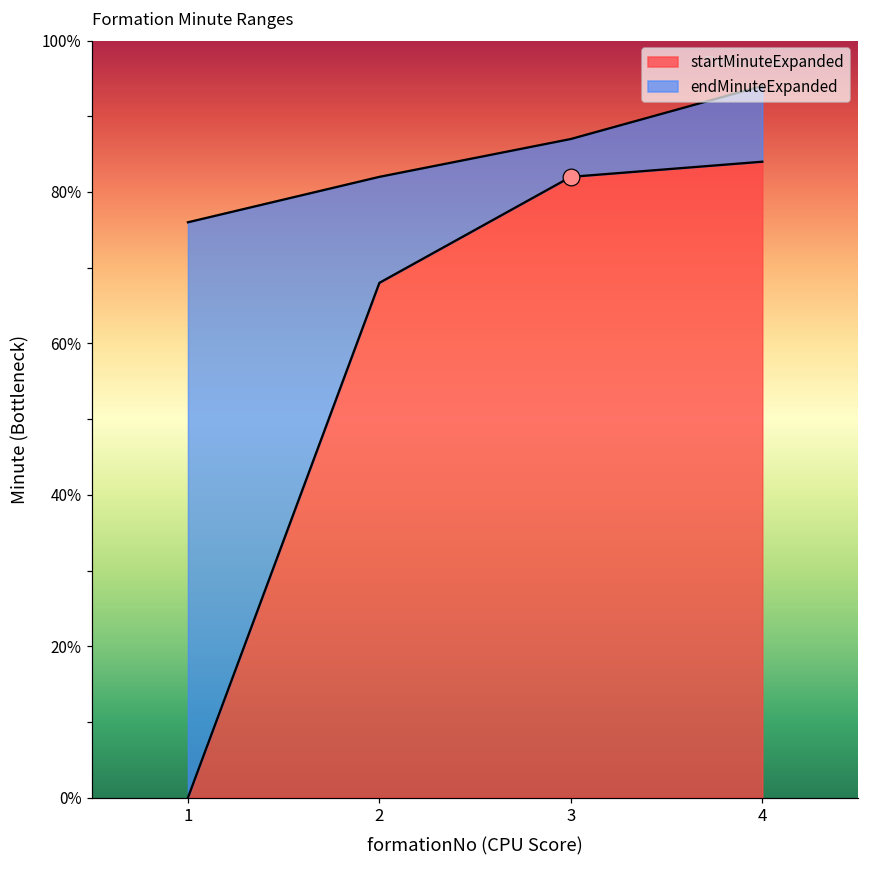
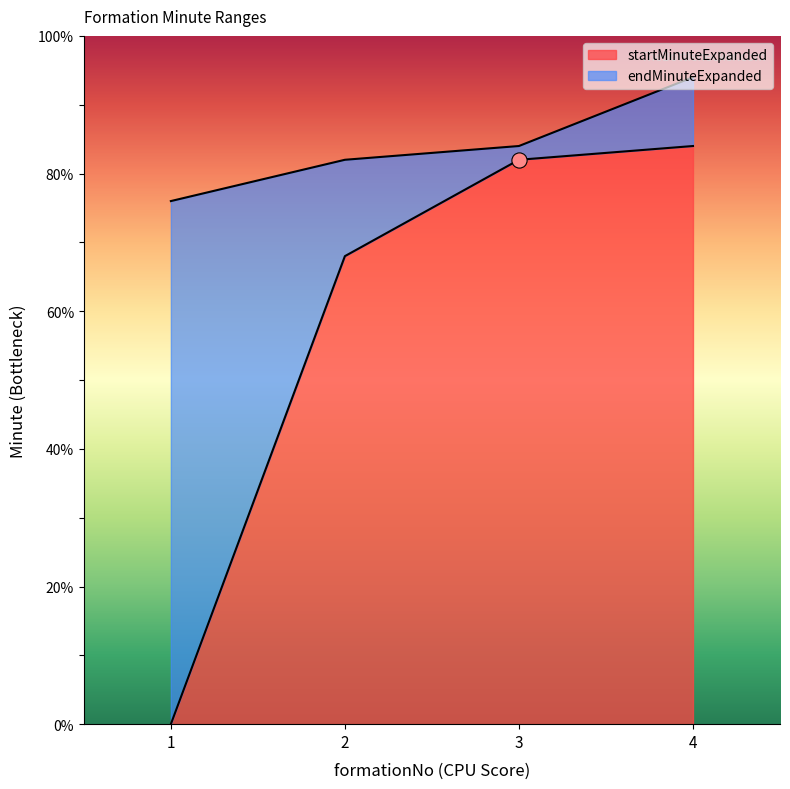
  {
    "endMinuteExpanded": {
      "1": "76%",
      "2": "82%",
-     "3": "87%"
+     "3": "84%"
    }
  }
